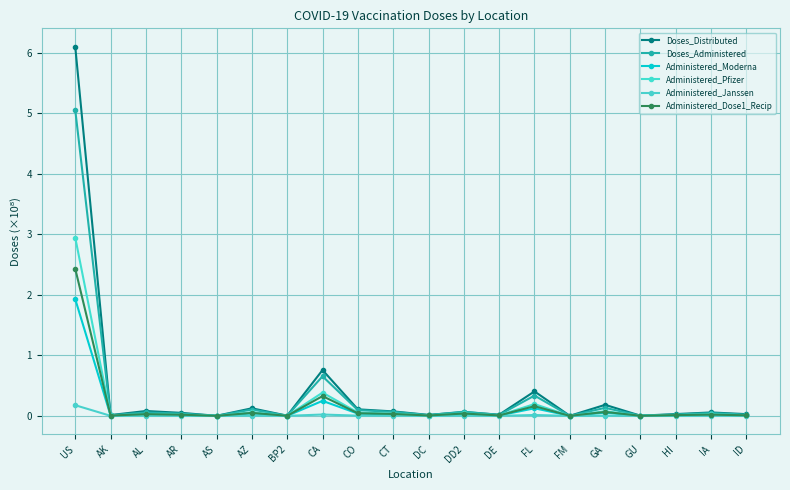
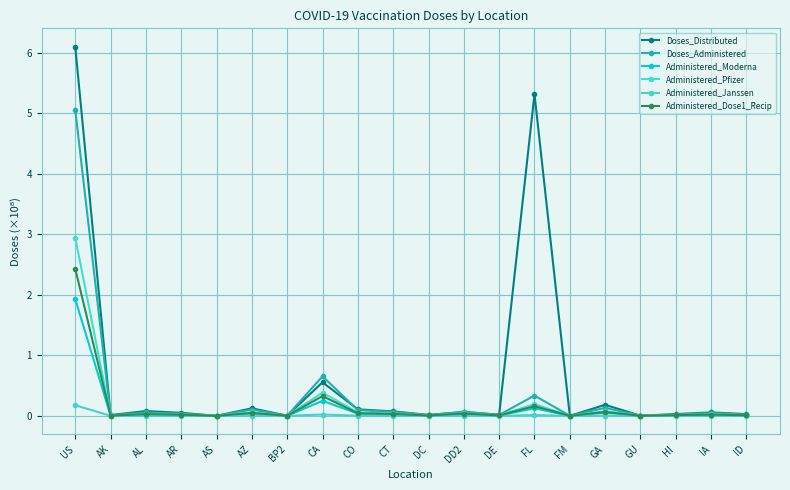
  {
    "Doses_Distributed": {
      "US": 6.1,
-     "CA": 0.8,
-     "FL": 0.4,
+     "CA": 0.6,
+     "FL": 5.3,
      "GA": 0.2
    },
    "Administered_Dose1_Recip": {
      "US": 2.4,
      "CA": 0.3
    }
  }
